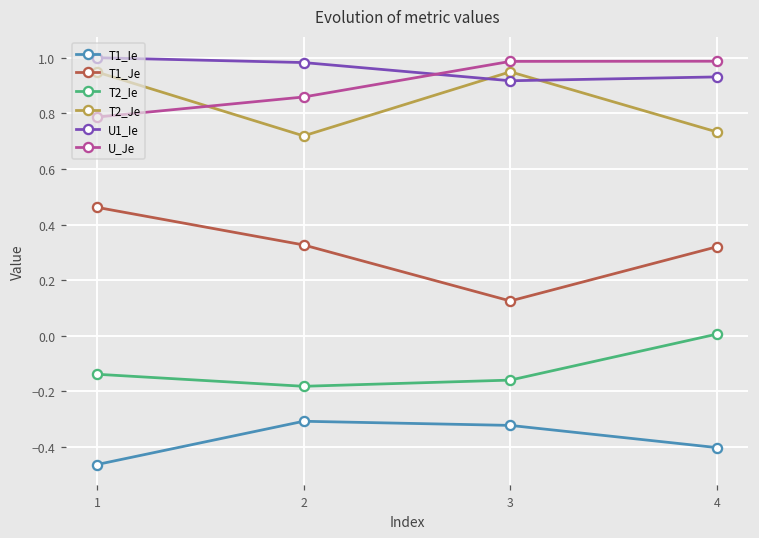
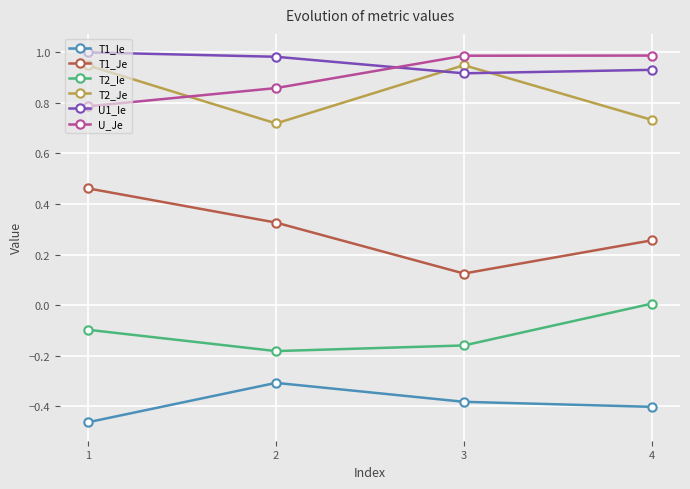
  {
    "T1_Ie": {
      "1": -0.46,
      "2": -0.31,
-     "3": -0.32,
+     "3": -0.38,
      "4": -0.40
    },
    "T1_Je": {
      "1": 0.46,
      "2": 0.33,
      "3": 0.13,
-     "4": 0.32
+     "4": 0.26
    },
    "T2_Ie": {
-     "1": -0.14,
+     "1": -0.10,
      "2": -0.18,
      "3": -0.16,
      "4": 0.01
    },
    "T2_Je": {
      "2": 0.72,
      "3": 0.95,
      "4": 0.73
    },
    "U1_Ie": {
      "2": 0.98,
      "3": 0.92,
      "4": 0.93
    },
    "U_Je": {
      "2": 0.86,
      "3": 0.99,
      "4": 0.99
    }
  }
